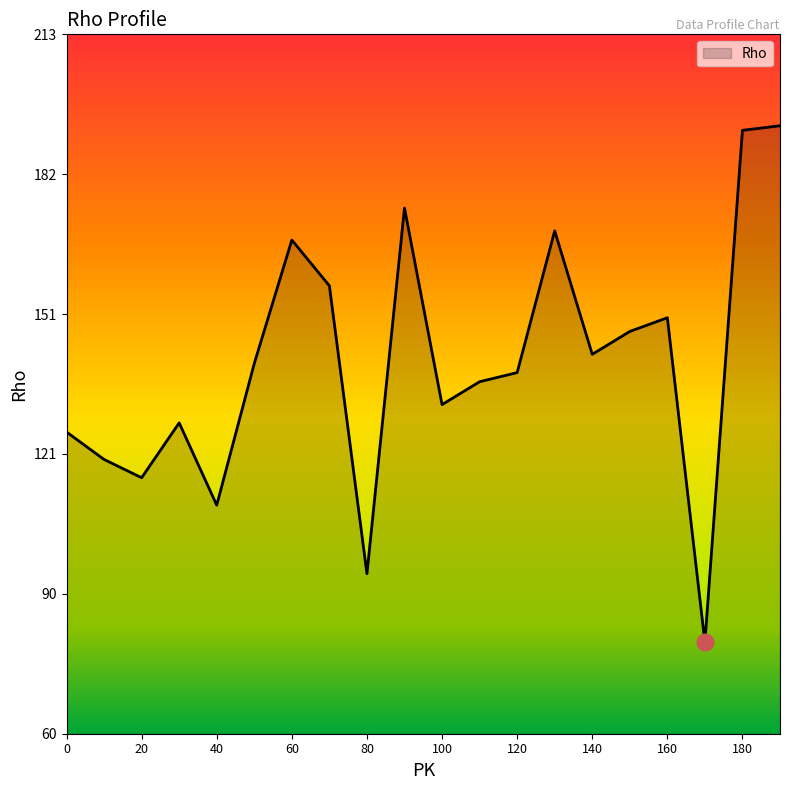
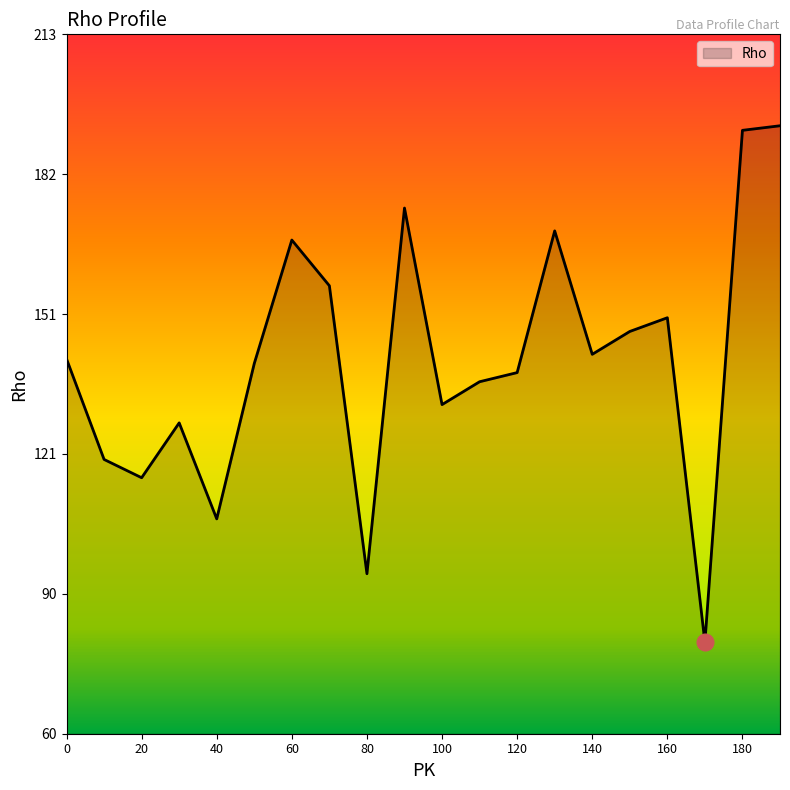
  {
    "Rho": {
-     "0": 126,
+     "0": 142,
      "20": 116,
-     "40": 110,
+     "40": 107,
      "60": 168,
      "80": 95,
      "100": 132,
      "120": 139,
      "140": 143,
      "160": 151,
      "180": 192
    }
  }
